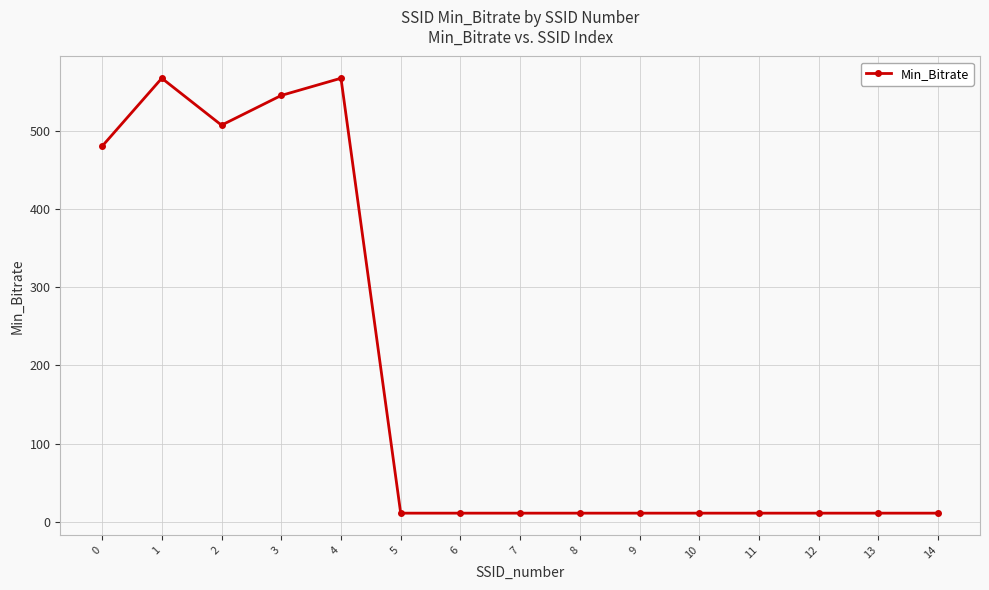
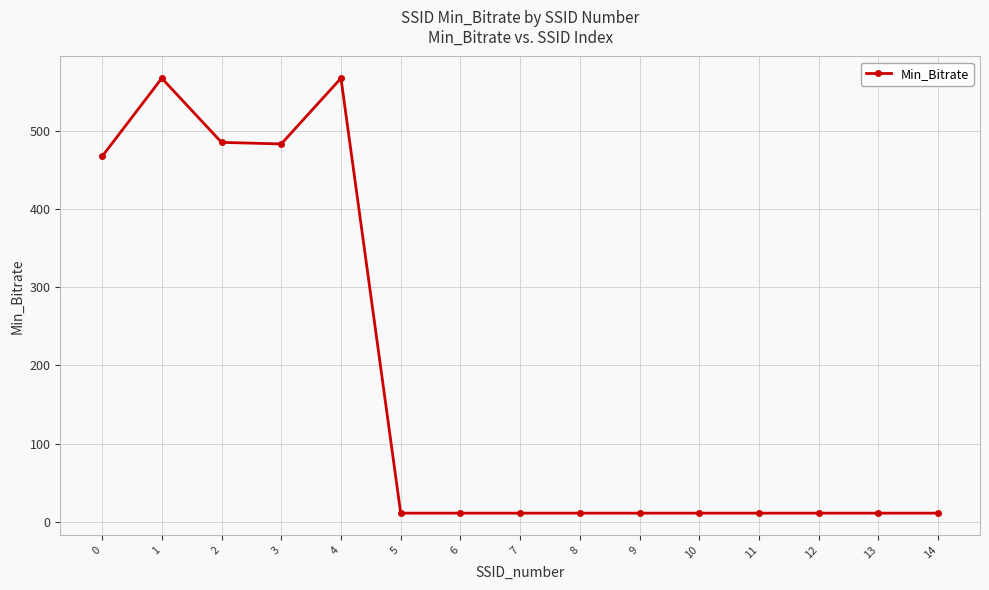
  {
-   "0": 480,
+   "0": 470,
    "1": 570,
-   "2": 510,
-   "3": 550,
+   "2": 490,
+   "3": 480,
    "4": 570,
    "5": 10,
    "6": 10,
    "7": 10,
    "8": 10,
    "9": 10,
    "10": 10,
    "11": 10,
    "12": 10,
    "13": 10,
    "14": 10
  }
